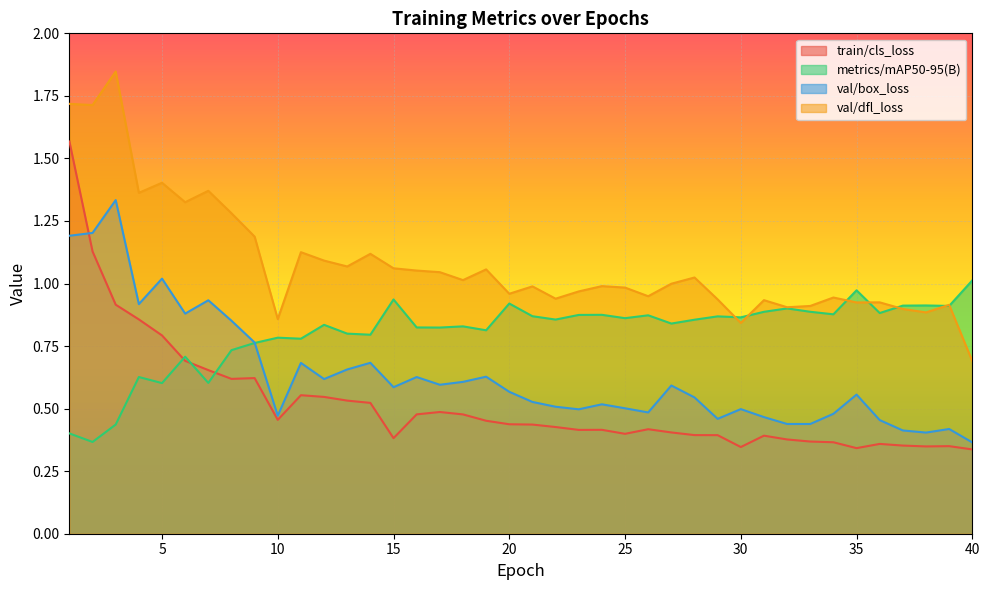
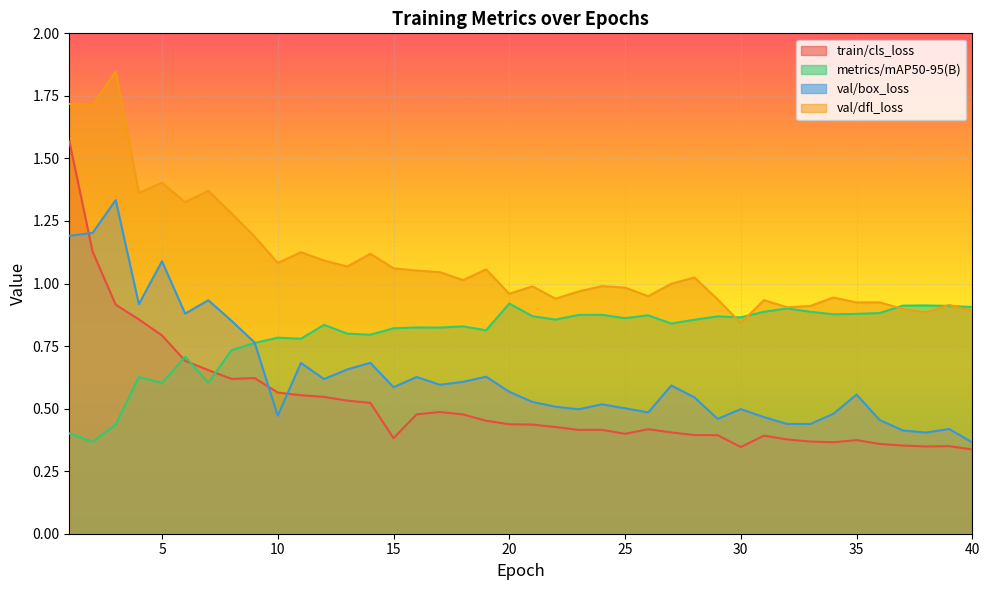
  {
    "train/cls_loss": {
      "5": 0.79,
-     "10": 0.46,
+     "10": 0.56,
      "15": 0.38,
      "20": 0.44,
      "25": 0.40,
      "30": 0.35,
-     "35": 0.34,
+     "35": 0.37,
      "40": 0.34
    },
    "metrics/mAP50-95(B)": {
      "5": 0.60,
      "10": 0.78,
-     "15": 0.94,
+     "15": 0.82,
      "20": 0.92,
      "25": 0.86,
      "30": 0.86,
-     "35": 0.97,
-     "40": 1.01
+     "35": 0.88,
+     "40": 0.91
    },
    "val/box_loss": {
-     "5": 1.02,
+     "5": 1.09,
      "10": 0.47,
      "15": 0.59,
      "20": 0.57,
      "25": 0.50,
      "30": 0.50,
      "35": 0.56,
      "40": 0.36
    },
    "val/dfl_loss": {
      "5": 1.40,
-     "10": 0.86,
+     "10": 1.08,
      "15": 1.06,
      "20": 0.96,
      "25": 0.98,
      "30": 0.84,
      "35": 0.92,
-     "40": 0.69
+     "40": 0.89
    }
  }
